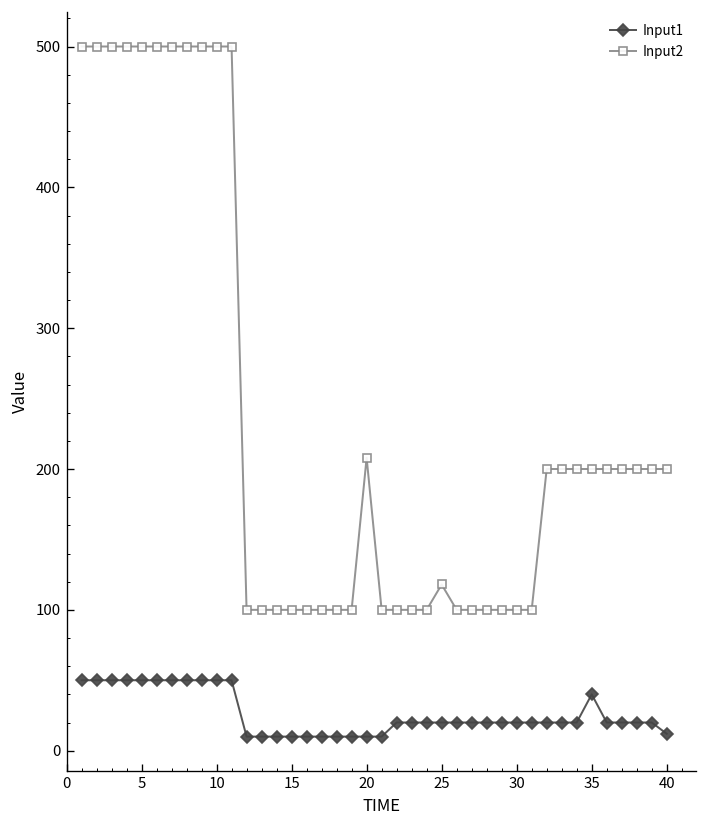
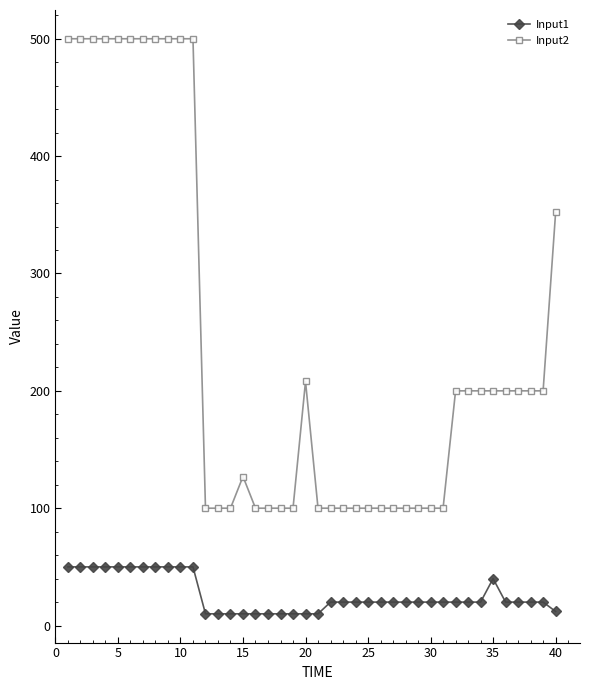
  {
    "Input1": {
      "5": 50,
      "10": 50,
      "15": 10,
      "20": 10,
      "25": 20,
      "30": 20,
      "35": 40,
      "40": 12
    },
    "Input2": {
      "5": 500,
      "10": 500,
-     "15": 100,
+     "15": 127,
      "20": 208,
-     "25": 118,
+     "25": 100,
      "30": 100,
      "35": 200,
-     "40": 200
+     "40": 352
    }
  }
